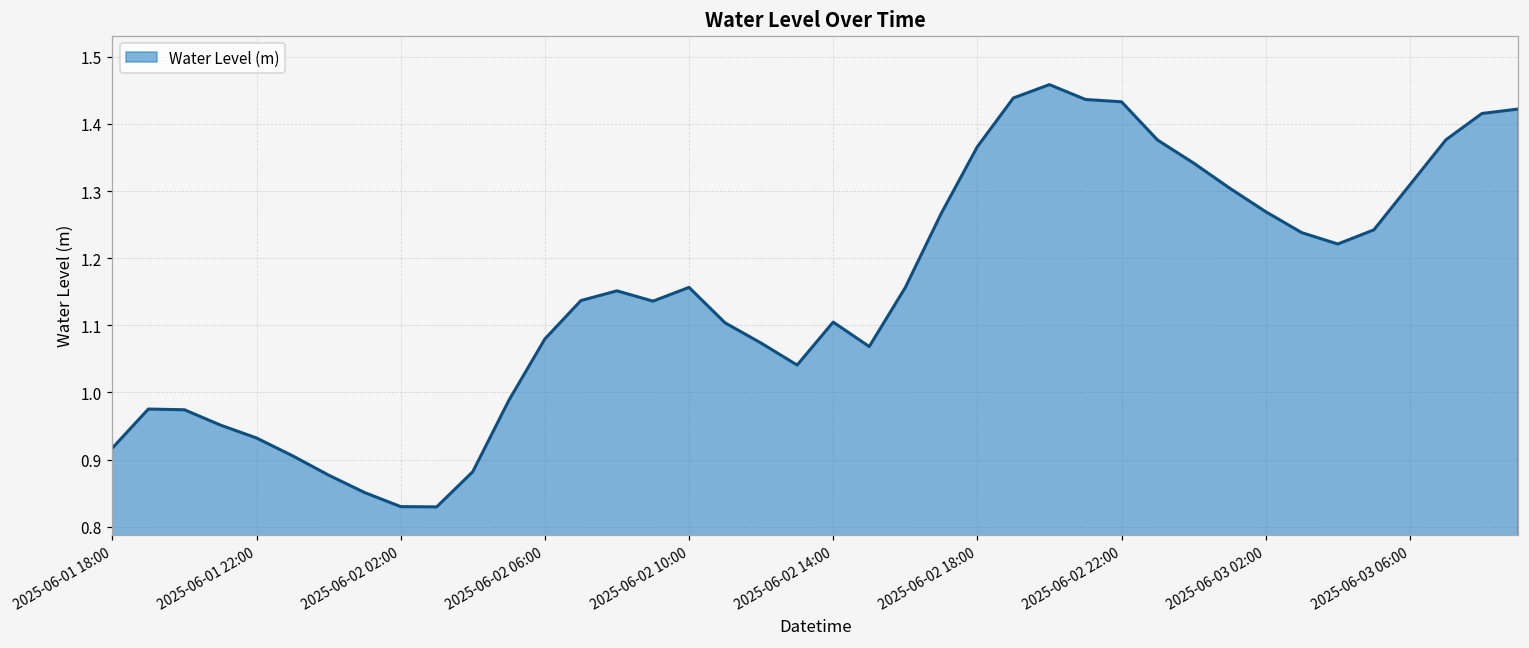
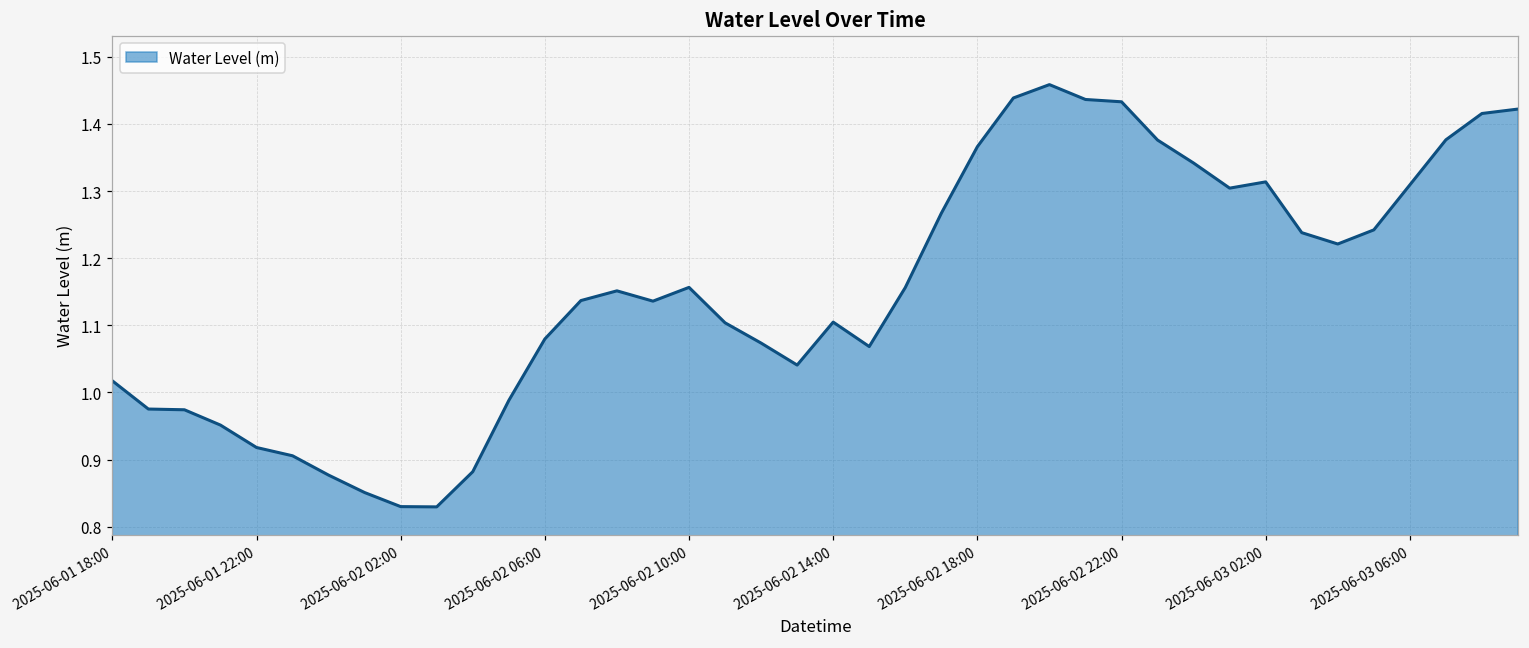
  {
-   "2025-06-01 18:00": 0.92,
-   "2025-06-01 22:00": 0.93,
+   "2025-06-01 18:00": 1.02,
+   "2025-06-01 22:00": 0.92,
    "2025-06-02 02:00": 0.83,
    "2025-06-02 06:00": 1.08,
    "2025-06-02 10:00": 1.16,
    "2025-06-02 14:00": 1.10,
    "2025-06-02 18:00": 1.37,
    "2025-06-02 22:00": 1.43,
-   "2025-06-03 02:00": 1.27,
+   "2025-06-03 02:00": 1.31,
    "2025-06-03 06:00": 1.31
  }
